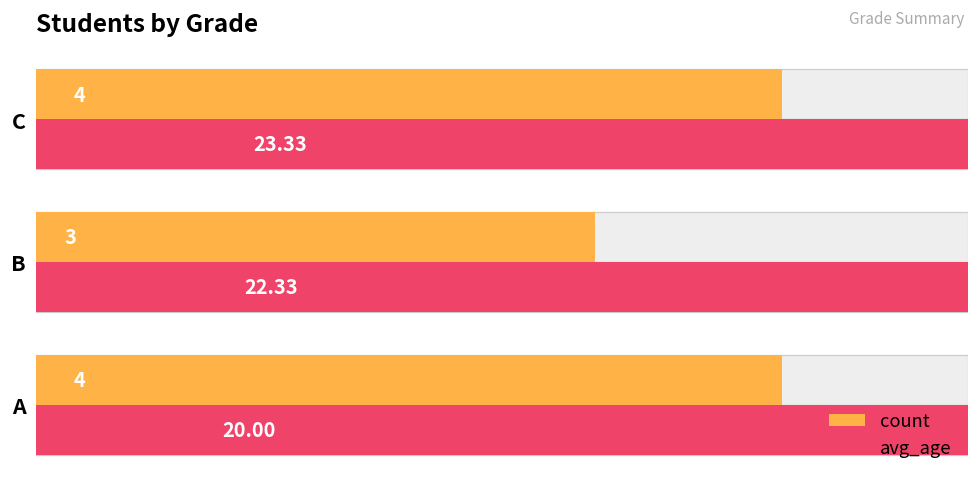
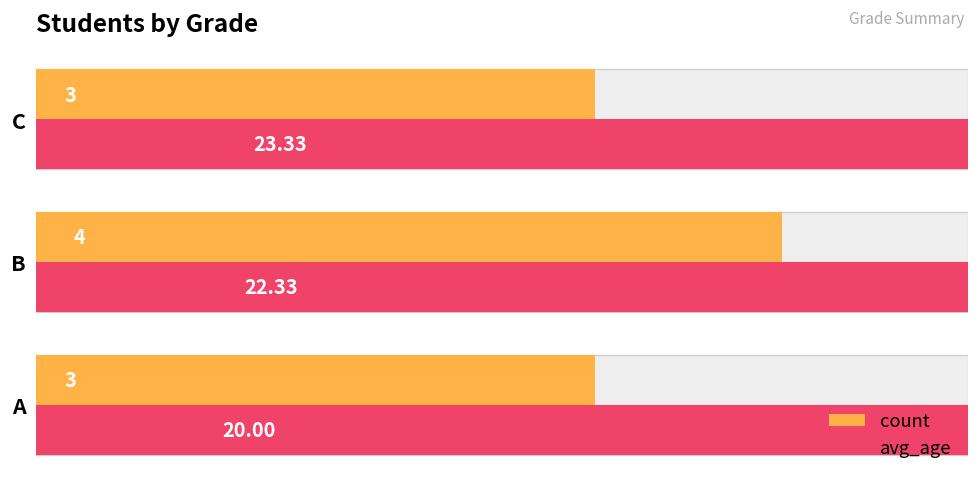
  {
    "count": {
-     "C": 4,
-     "B": 3,
-     "A": 4
+     "C": 3,
+     "B": 4,
+     "A": 3
    }
  }
